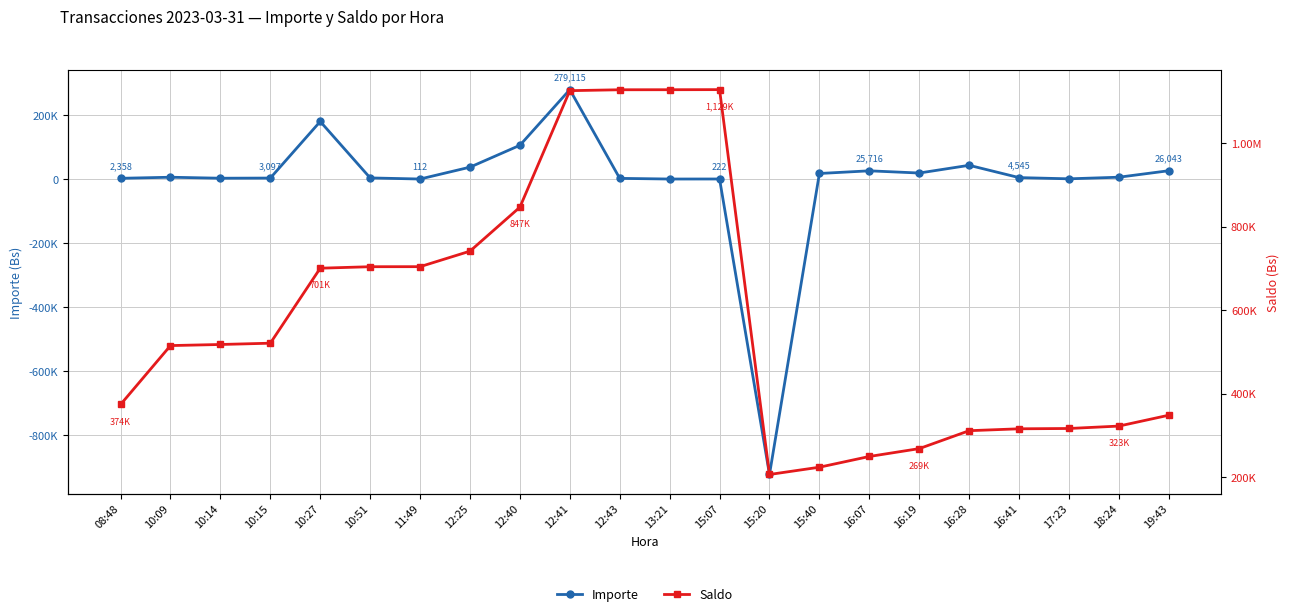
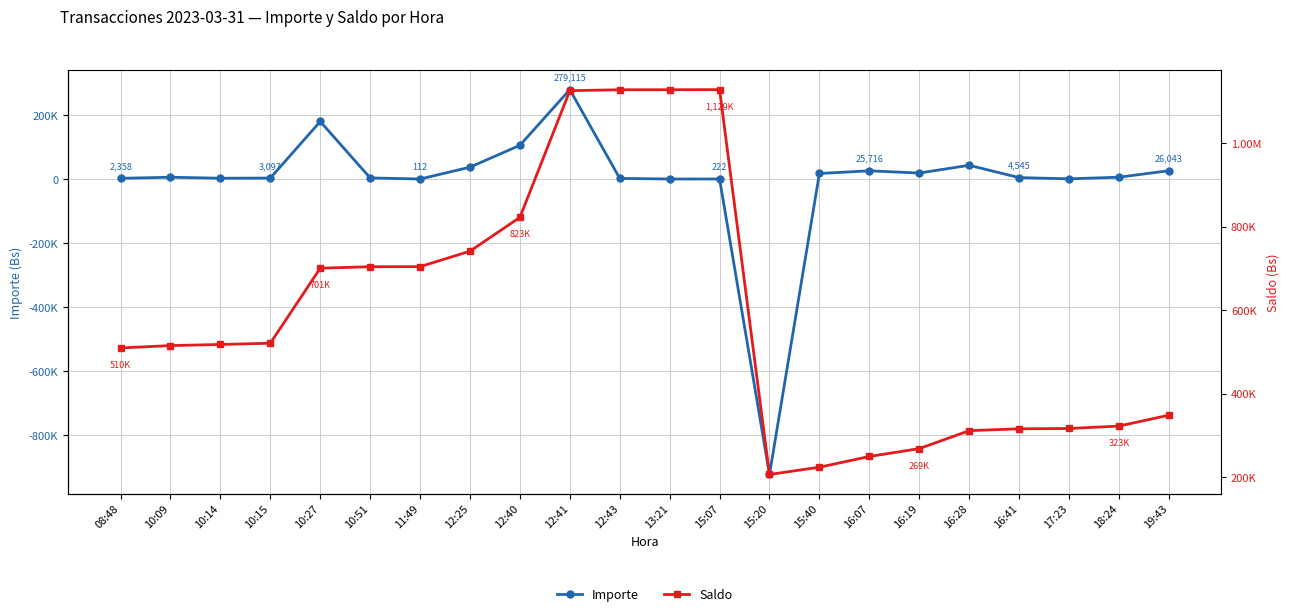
  {
    "Importe": {
      "08:48": "2,358",
      "10:15": "3,097",
      "11:49": "112",
      "12:41": "279,115",
      "15:07": "222",
      "16:07": "25,716",
      "16:41": "4,545",
      "19:43": "26,043"
    },
    "Saldo": {
-     "08:48": "374K",
+     "08:48": "510K",
      "10:27": "701K",
-     "12:40": "847K",
+     "12:40": "823K",
      "15:07": "1,129K",
      "16:19": "269K",
      "18:24": "323K"
    }
  }
